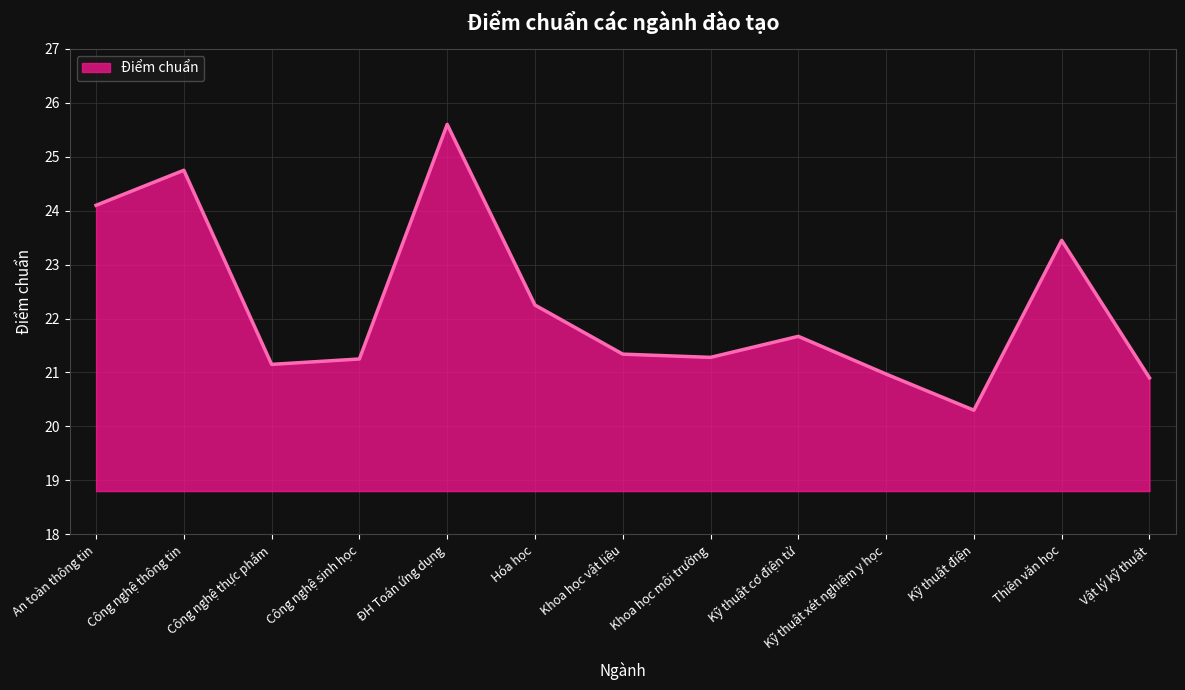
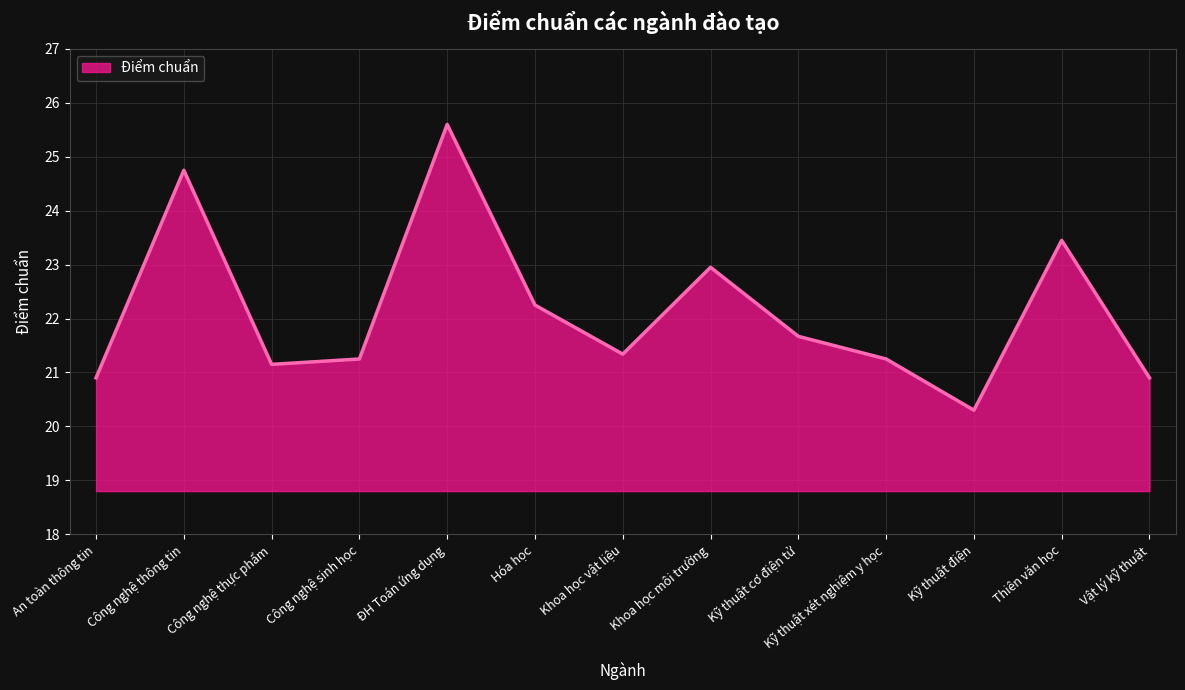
  {
-   "An toàn thông tin": 24.1,
+   "An toàn thông tin": 20.9,
    "Công nghệ thông tin": 24.8,
    "Công nghệ thực phẩm": 21.2,
    "Công nghệ sinh học": 21.3,
    "ĐH Toán ứng dụng": 25.6,
    "Hóa học": 22.3,
    "Khoa học vật liệu": 21.3,
-   "Khoa học môi trường": 21.3,
+   "Khoa học môi trường": 23.0,
    "Kỹ thuật cơ điện tử": 21.7,
-   "Kỹ thuật xét nghiệm y học": 21.0,
+   "Kỹ thuật xét nghiệm y học": 21.3,
    "Kỹ thuật điện": 20.3,
    "Thiên văn học": 23.5,
    "Vật lý kỹ thuật": 20.9
  }
